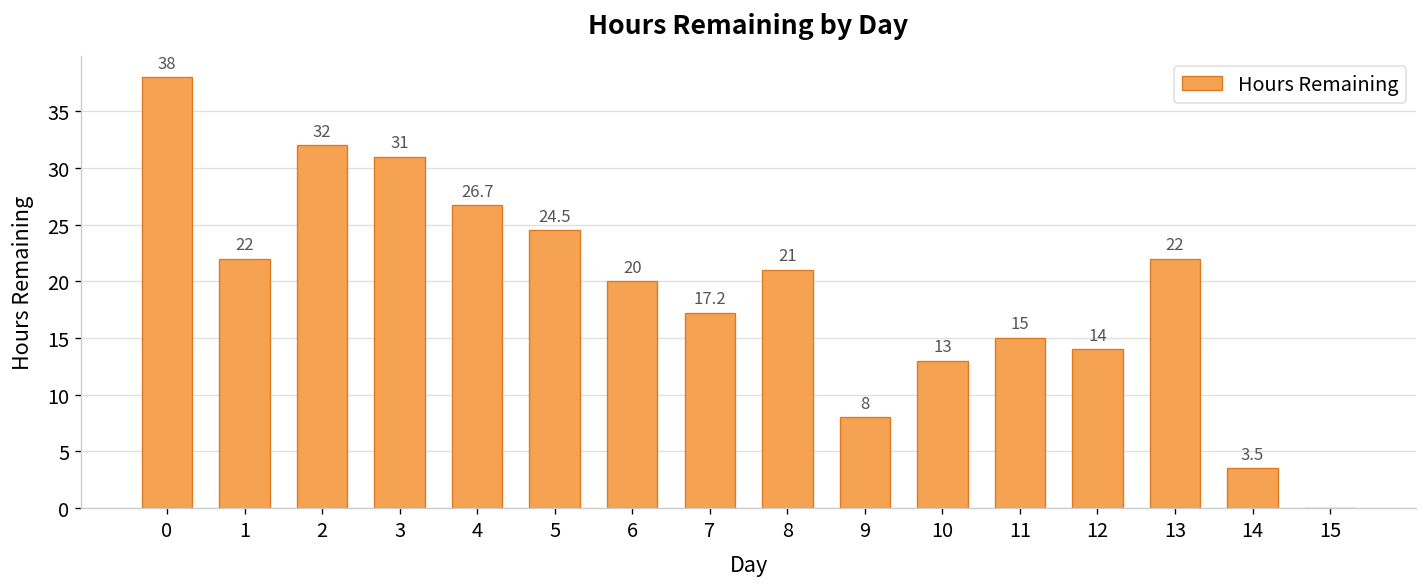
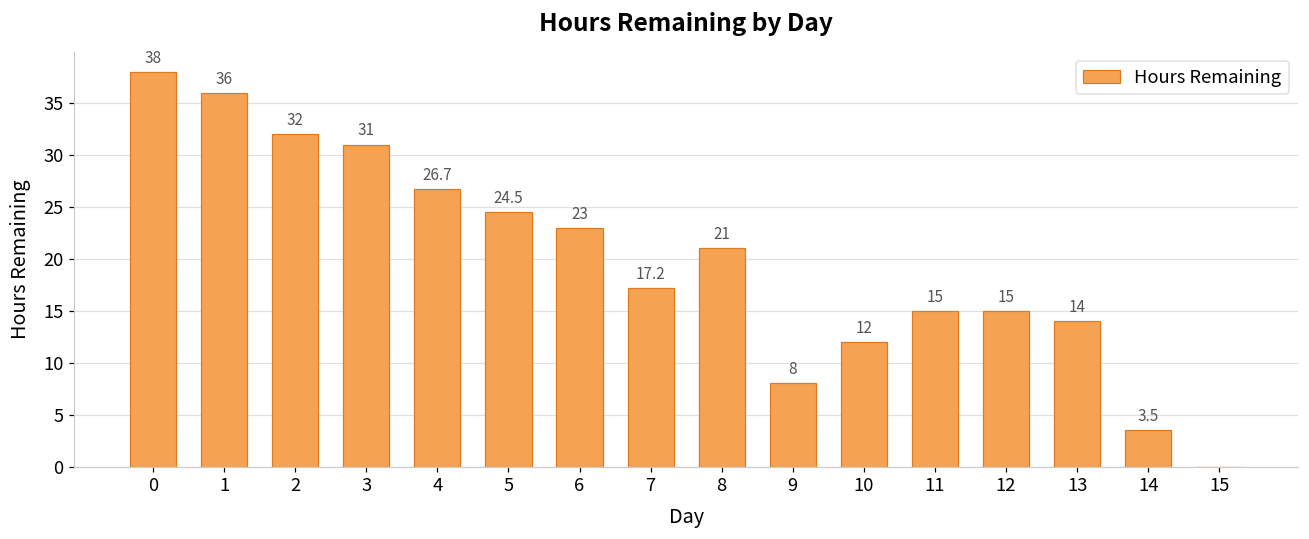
  {
    "0": 38,
-   "1": 22,
+   "1": 36,
    "2": 32,
    "3": 31,
    "4": 26.7,
    "5": 24.5,
-   "6": 20,
+   "6": 23,
    "7": 17.2,
    "8": 21,
    "9": 8,
-   "10": 13,
+   "10": 12,
    "11": 15,
-   "12": 14,
-   "13": 22,
+   "12": 15,
+   "13": 14,
    "14": 3.5
  }
